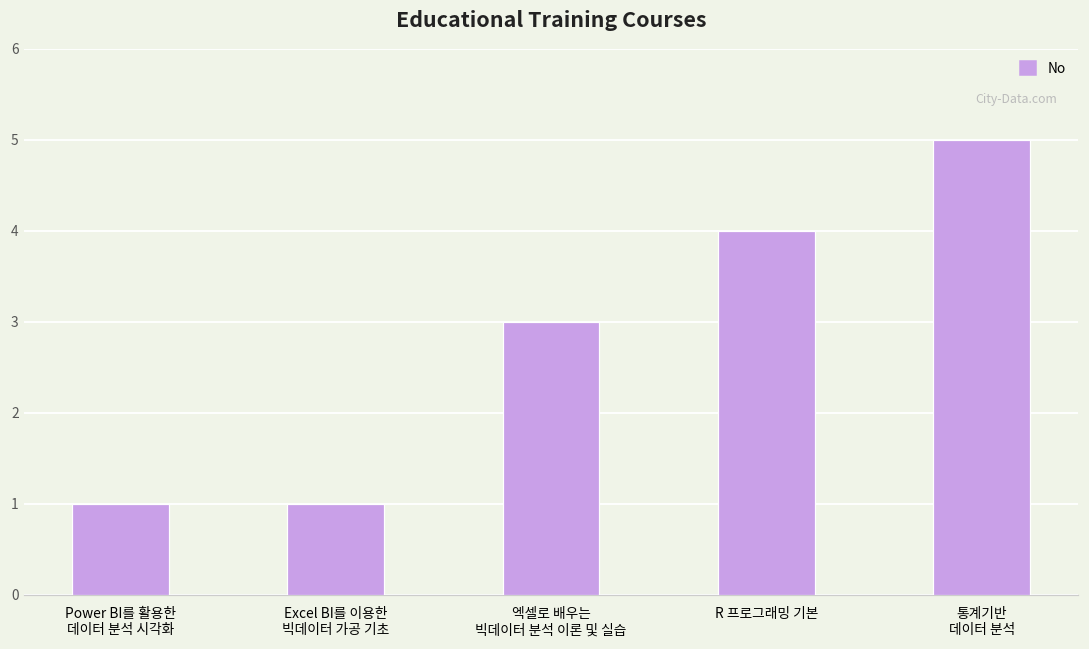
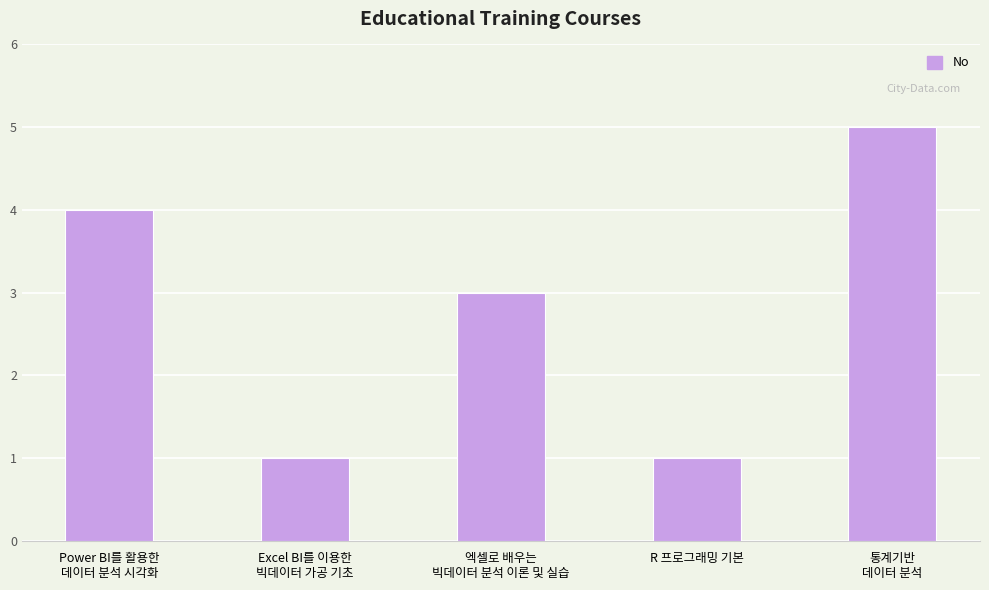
  {
-   "Power BI를 활용한 데이터 분석 시각화": 1,
+   "Power BI를 활용한 데이터 분석 시각화": 4,
    "Excel BI를 이용한 빅데이터 가공 기초": 1,
    "엑셀로 배우는 빅데이터 분석 이론 및 실습": 3,
-   "R 프로그래밍 기본": 4,
+   "R 프로그래밍 기본": 1,
    "통계기반 데이터 분석": 5
  }
